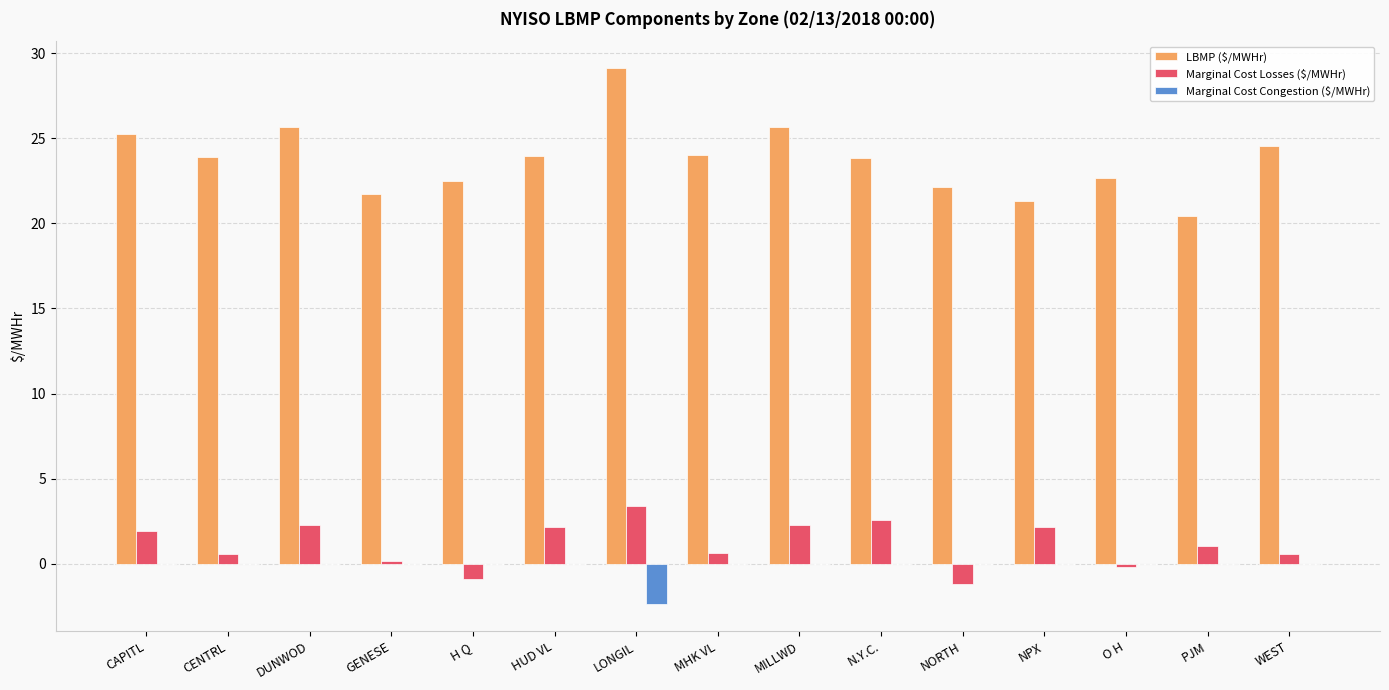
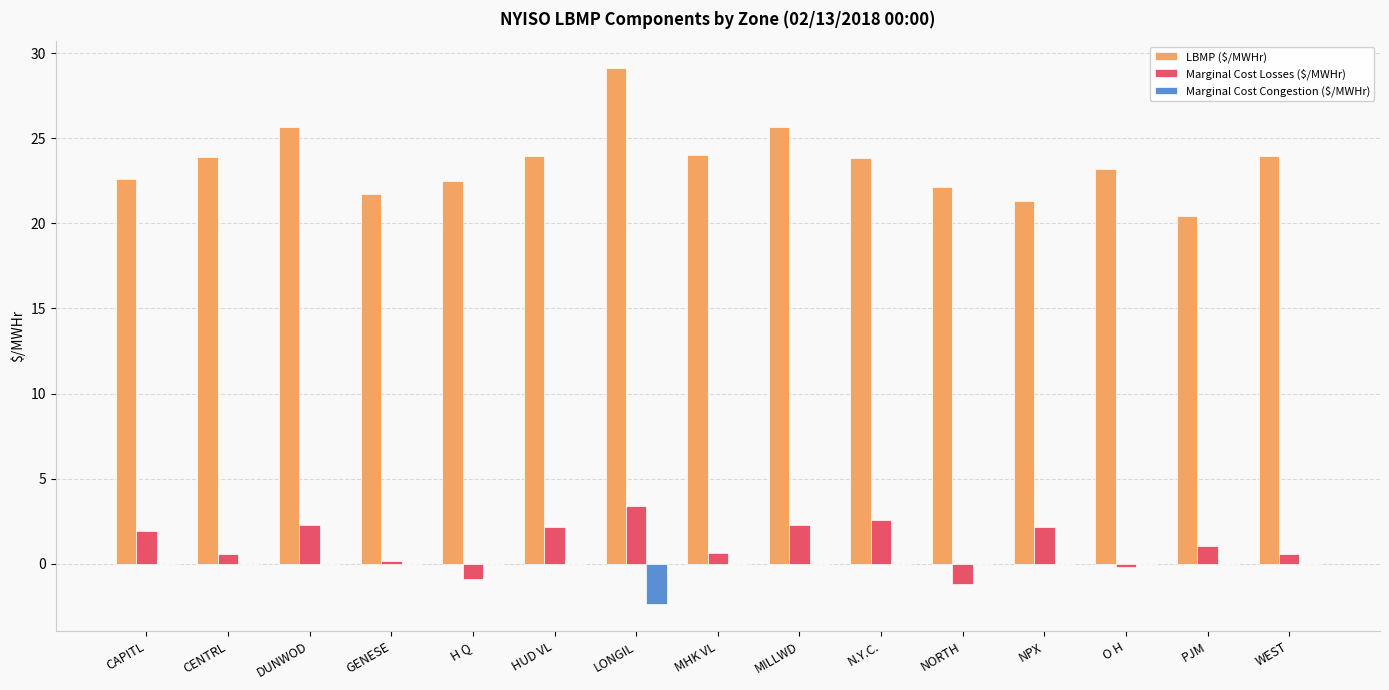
  {
    "LBMP ($/MWHr)": {
-     "CAPITL": 25.3,
+     "CAPITL": 22.6,
      "CENTRL": 23.9,
      "DUNWOD": 25.6,
      "GENESE": 21.7,
      "H Q": 22.5,
      "HUD VL": 24.0,
      "LONGIL": 29.1,
      "MHK VL": 24.0,
      "MILLWD": 25.6,
      "N.Y.C.": 23.8,
      "NORTH": 22.2,
      "NPX": 21.3,
-     "O H": 22.7,
+     "O H": 23.2,
      "PJM": 20.4,
-     "WEST": 24.6
+     "WEST": 23.9
    },
    "Marginal Cost Losses ($/MWHr)": {
      "CAPITL": 1.9,
      "CENTRL": 0.6,
      "DUNWOD": 2.3,
      "H Q": -0.9,
      "HUD VL": 2.2,
      "LONGIL": 3.4,
      "MHK VL": 0.7,
      "MILLWD": 2.3,
      "N.Y.C.": 2.6,
      "NORTH": -1.2,
      "NPX": 2.2,
      "O H": -0.2,
      "PJM": 1.1,
      "WEST": 0.6
    },
    "Marginal Cost Congestion ($/MWHr)": {
      "CAPITL": 0.0,
      "CENTRL": 0.0,
      "DUNWOD": 0.0,
      "GENESE": 0.0,
      "H Q": 0.0,
      "HUD VL": 0.0,
      "LONGIL": -2.4,
      "MHK VL": 0.0,
      "MILLWD": 0.0,
      "N.Y.C.": 0.0,
      "NORTH": 0.0,
      "NPX": 0.0,
      "O H": 0.0,
      "PJM": 0.0,
      "WEST": 0.0
    }
  }
